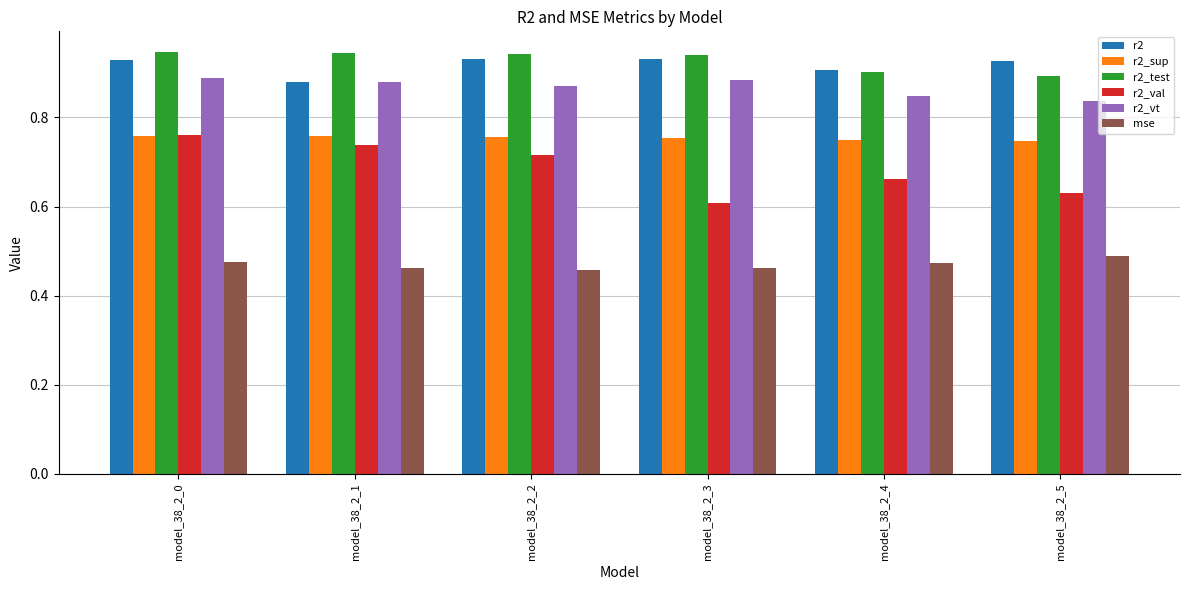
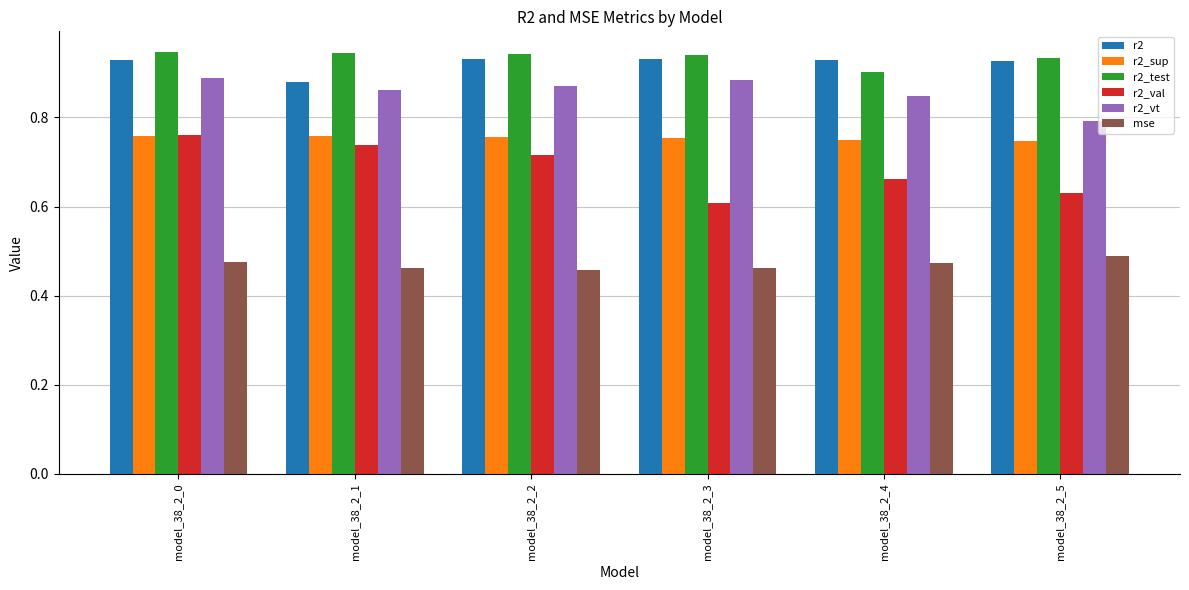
  {
    "r2": {
      "model_38_2_0": 0.93,
      "model_38_2_1": 0.88,
      "model_38_2_2": 0.93,
      "model_38_2_3": 0.93,
-     "model_38_2_4": 0.91,
+     "model_38_2_4": 0.93,
      "model_38_2_5": 0.93
    },
    "r2_sup": {
      "model_38_2_0": 0.76,
      "model_38_2_1": 0.76,
      "model_38_2_2": 0.76,
      "model_38_2_3": 0.75,
      "model_38_2_4": 0.75,
      "model_38_2_5": 0.75
    },
    "r2_test": {
      "model_38_2_0": 0.95,
      "model_38_2_1": 0.94,
      "model_38_2_2": 0.94,
      "model_38_2_3": 0.94,
      "model_38_2_4": 0.90,
-     "model_38_2_5": 0.89
+     "model_38_2_5": 0.93
    },
    "r2_val": {
      "model_38_2_0": 0.76,
      "model_38_2_1": 0.74,
      "model_38_2_2": 0.72,
      "model_38_2_3": 0.61,
      "model_38_2_4": 0.66,
      "model_38_2_5": 0.63
    },
    "r2_vt": {
      "model_38_2_0": 0.89,
-     "model_38_2_1": 0.88,
+     "model_38_2_1": 0.86,
      "model_38_2_2": 0.87,
      "model_38_2_3": 0.88,
      "model_38_2_4": 0.85,
-     "model_38_2_5": 0.84
+     "model_38_2_5": 0.79
    },
    "mse": {
      "model_38_2_0": 0.48,
      "model_38_2_1": 0.46,
      "model_38_2_2": 0.46,
      "model_38_2_3": 0.46,
      "model_38_2_4": 0.47,
      "model_38_2_5": 0.49
    }
  }
